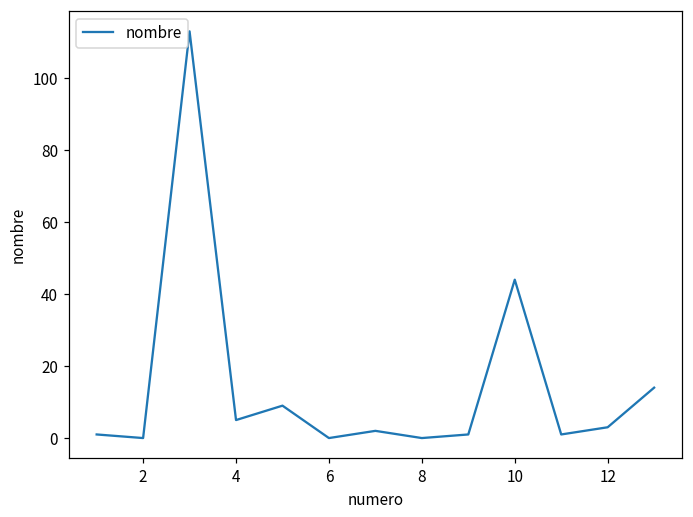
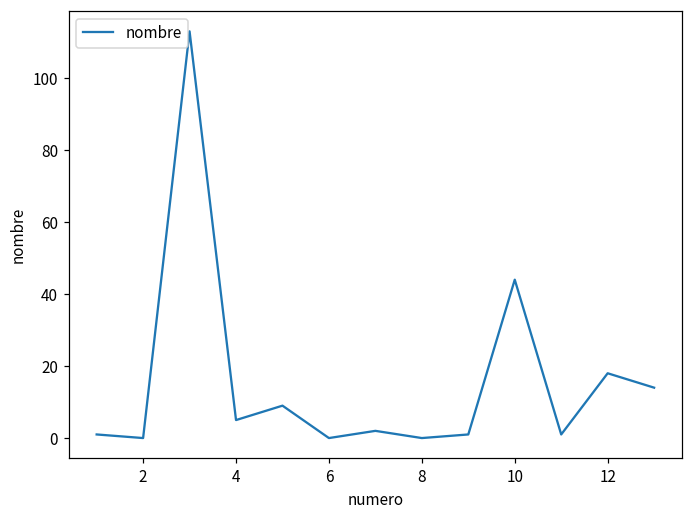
  {
    "2": 0,
    "4": 5,
    "6": 0,
    "8": 0,
    "10": 44,
-   "12": 3
+   "12": 18
  }
